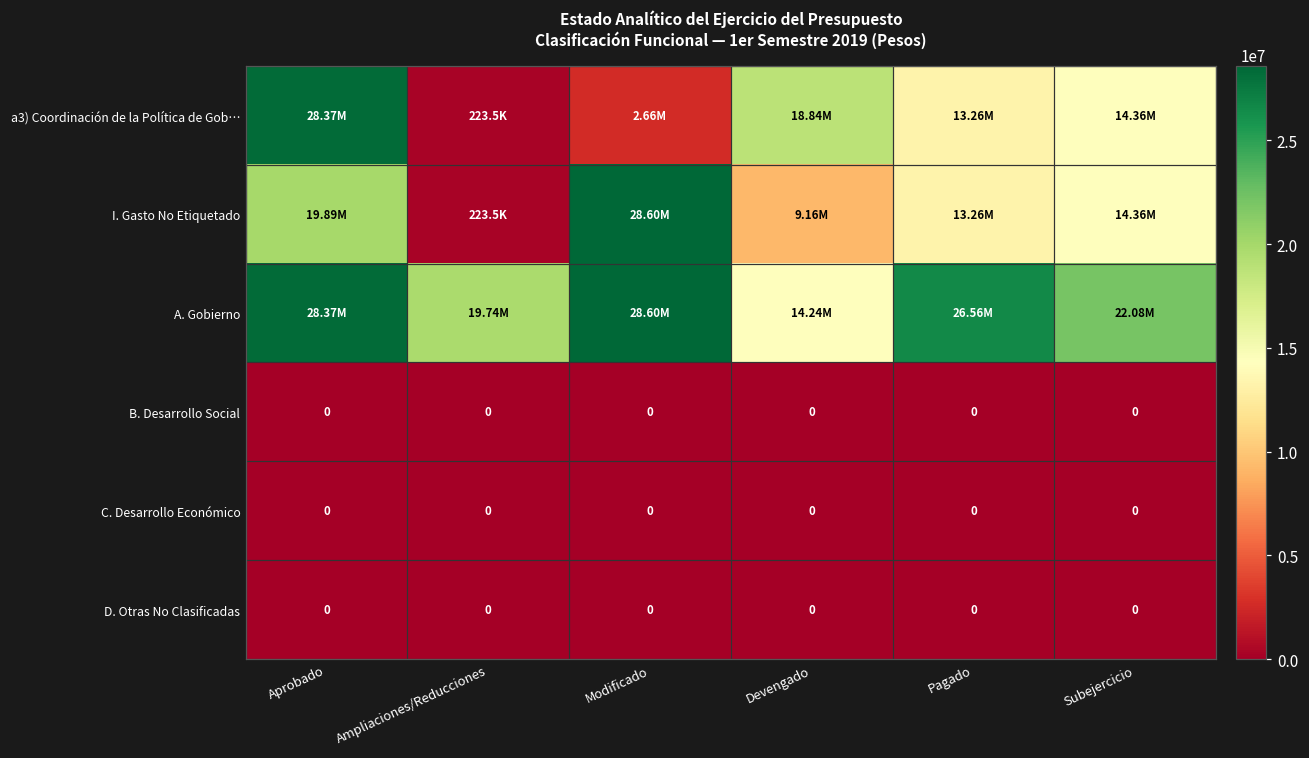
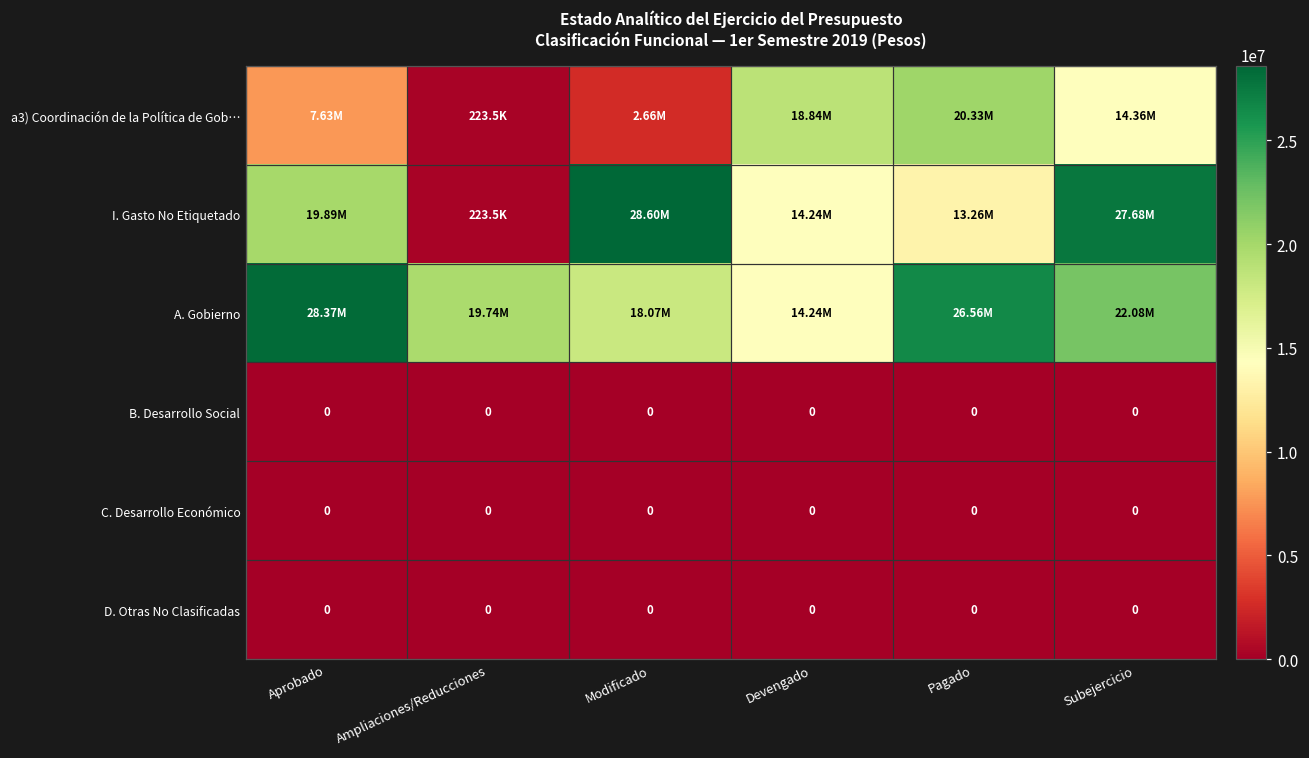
  {
    "a3) Coordinación de la Política de Gob…": {
-     "Aprobado": "28.37M",
+     "Aprobado": "7.63M",
      "Ampliaciones/Reducciones": "223.5K",
      "Modificado": "2.66M",
      "Devengado": "18.84M",
-     "Pagado": "13.26M",
+     "Pagado": "20.33M",
      "Subejercicio": "14.36M"
    },
    "I. Gasto No Etiquetado": {
      "Aprobado": "19.89M",
      "Ampliaciones/Reducciones": "223.5K",
      "Modificado": "28.60M",
-     "Devengado": "9.16M",
+     "Devengado": "14.24M",
      "Pagado": "13.26M",
-     "Subejercicio": "14.36M"
+     "Subejercicio": "27.68M"
    },
    "A. Gobierno": {
      "Aprobado": "28.37M",
      "Ampliaciones/Reducciones": "19.74M",
-     "Modificado": "28.60M",
+     "Modificado": "18.07M",
      "Devengado": "14.24M",
      "Pagado": "26.56M",
      "Subejercicio": "22.08M"
    },
    "B. Desarrollo Social": {
      "Aprobado": "0",
      "Ampliaciones/Reducciones": "0",
      "Modificado": "0",
      "Devengado": "0",
      "Pagado": "0",
      "Subejercicio": "0"
    },
    "C. Desarrollo Económico": {
      "Aprobado": "0",
      "Ampliaciones/Reducciones": "0",
      "Modificado": "0",
      "Devengado": "0",
      "Pagado": "0",
      "Subejercicio": "0"
    },
    "D. Otras No Clasificadas": {
      "Aprobado": "0",
      "Ampliaciones/Reducciones": "0",
      "Modificado": "0",
      "Devengado": "0",
      "Pagado": "0",
      "Subejercicio": "0"
    }
  }
